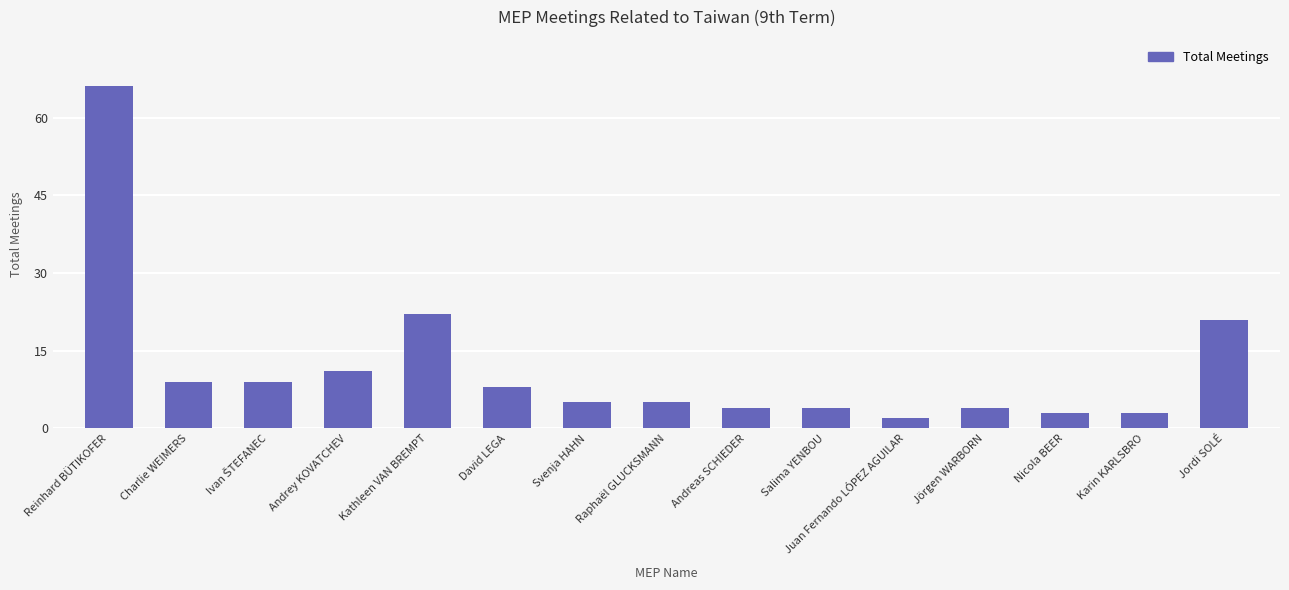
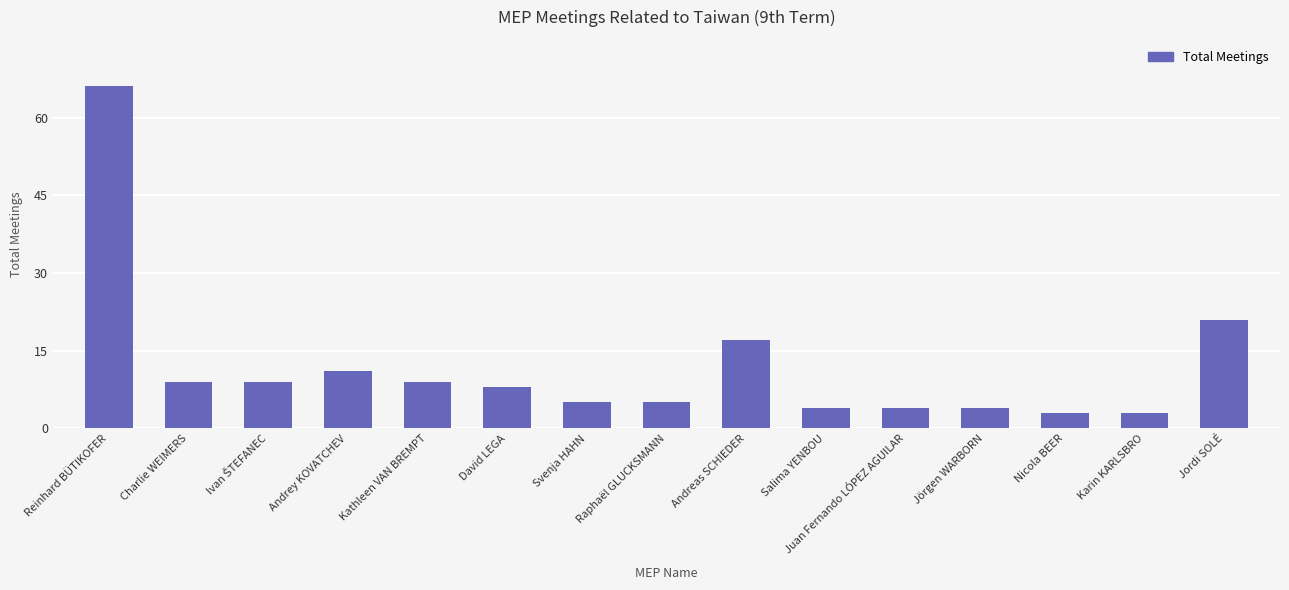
  {
    "Reinhard BÜTIKOFER": 66,
    "Charlie WEIMERS": 9,
    "Ivan ŠTEFANEC": 9,
    "Andrey KOVATCHEV": 11,
-   "Kathleen VAN BREMPT": 22,
+   "Kathleen VAN BREMPT": 9,
    "David LEGA": 8,
    "Svenja HAHN": 5,
    "Raphaël GLUCKSMANN": 5,
-   "Andreas SCHIEDER": 4,
+   "Andreas SCHIEDER": 17,
    "Salima YENBOU": 4,
-   "Juan Fernando LÓPEZ AGUILAR": 2,
+   "Juan Fernando LÓPEZ AGUILAR": 4,
    "Jörgen WARBORN": 4,
    "Nicola BEER": 3,
    "Karin KARLSBRO": 3,
    "Jordi SOLÉ": 21
  }
